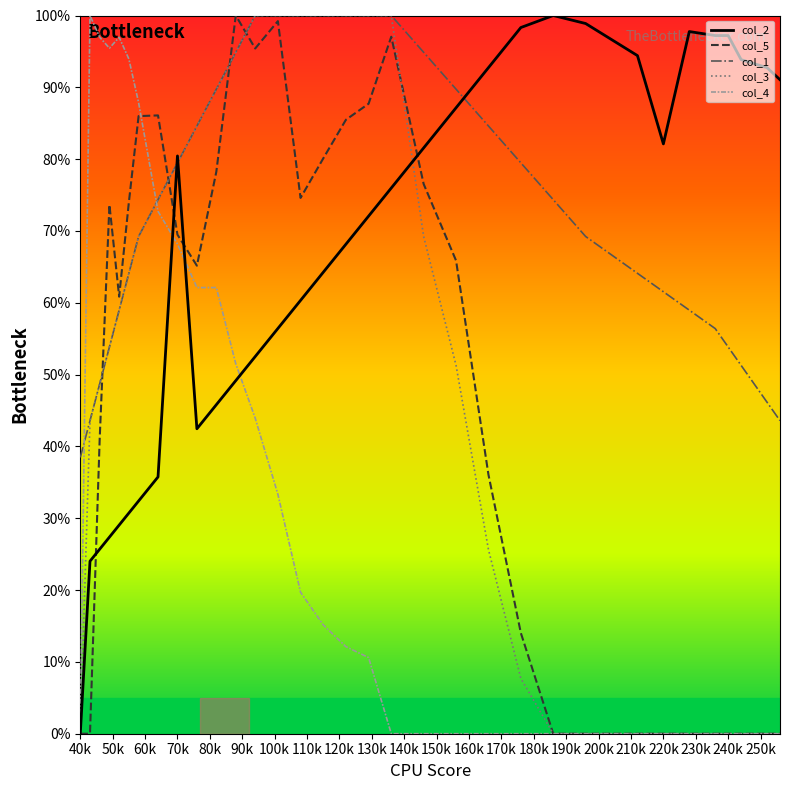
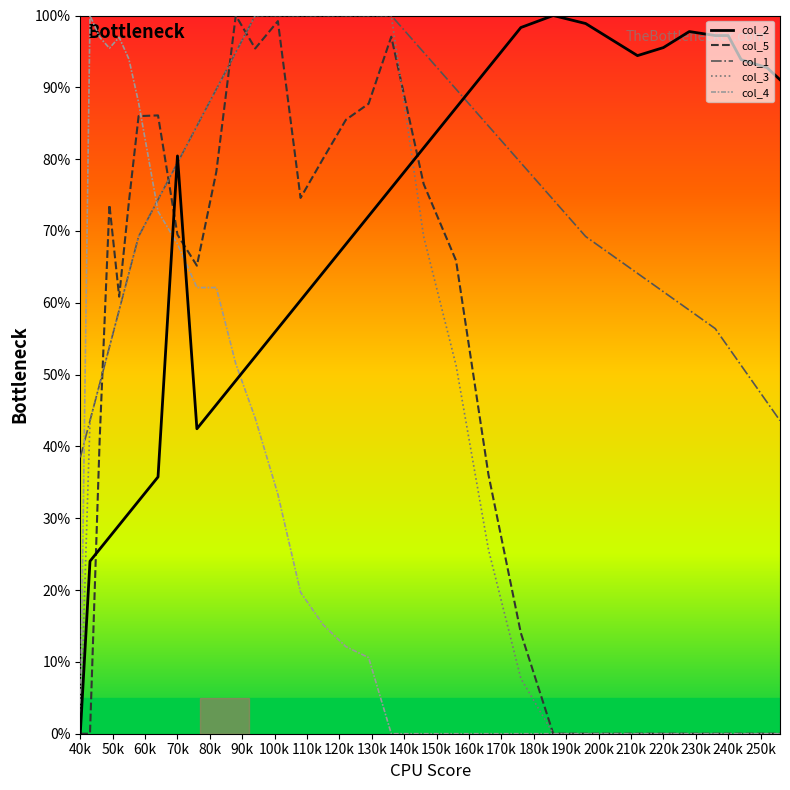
  {
    "col_2": {
      "70k": "80%",
-     "220k": "82%"
+     "220k": "96%"
    }
  }
